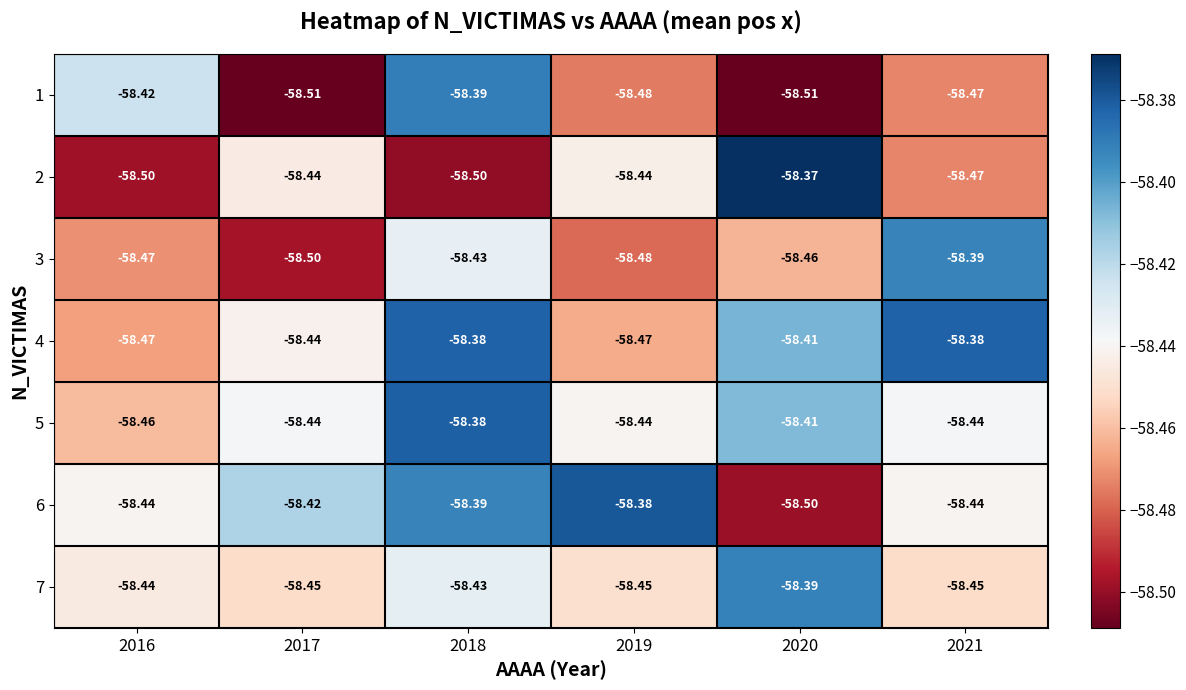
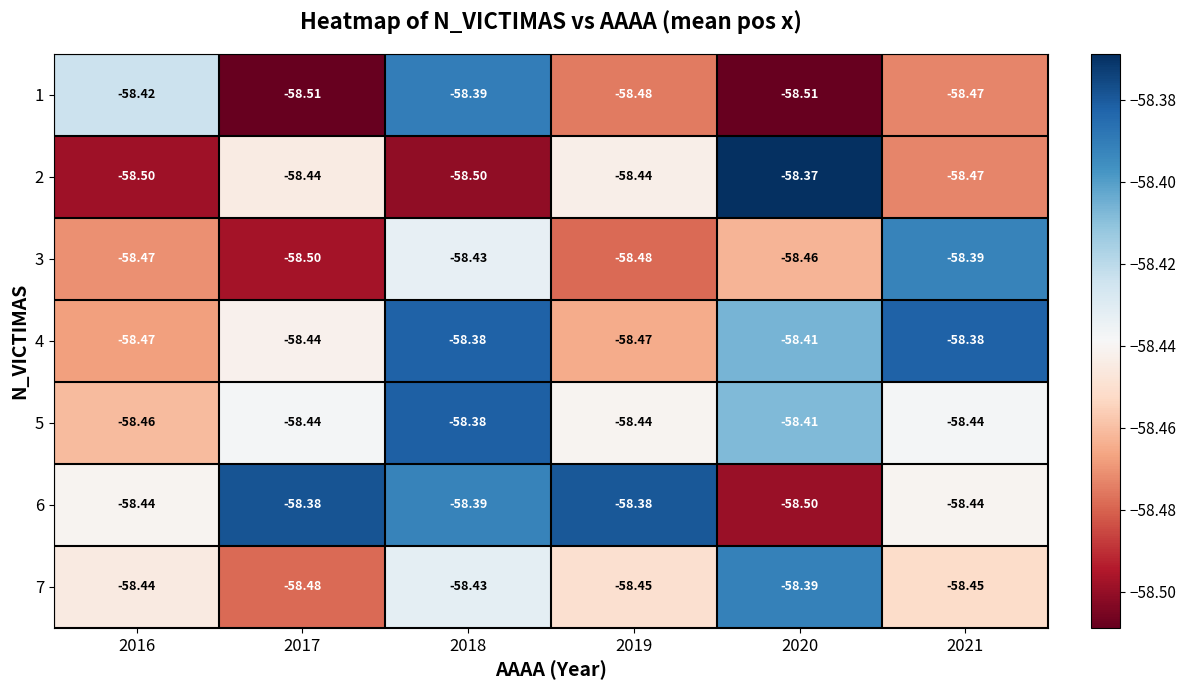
  {
    "1": {
      "2016": -58.42,
      "2017": -58.51,
      "2018": -58.39,
      "2019": -58.48,
      "2020": -58.51,
      "2021": -58.47
    },
    "2": {
      "2016": -58.50,
      "2017": -58.44,
      "2018": -58.50,
      "2019": -58.44,
      "2020": -58.37,
      "2021": -58.47
    },
    "3": {
      "2016": -58.47,
      "2017": -58.50,
      "2018": -58.43,
      "2019": -58.48,
      "2020": -58.46,
      "2021": -58.39
    },
    "4": {
      "2016": -58.47,
      "2017": -58.44,
      "2018": -58.38,
      "2019": -58.47,
      "2020": -58.41,
      "2021": -58.38
    },
    "5": {
      "2016": -58.46,
      "2017": -58.44,
      "2018": -58.38,
      "2019": -58.44,
      "2020": -58.41,
      "2021": -58.44
    },
    "6": {
      "2016": -58.44,
-     "2017": -58.42,
+     "2017": -58.38,
      "2018": -58.39,
      "2019": -58.38,
      "2020": -58.50,
      "2021": -58.44
    },
    "7": {
      "2016": -58.44,
-     "2017": -58.45,
+     "2017": -58.48,
      "2018": -58.43,
      "2019": -58.45,
      "2020": -58.39,
      "2021": -58.45
    }
  }
